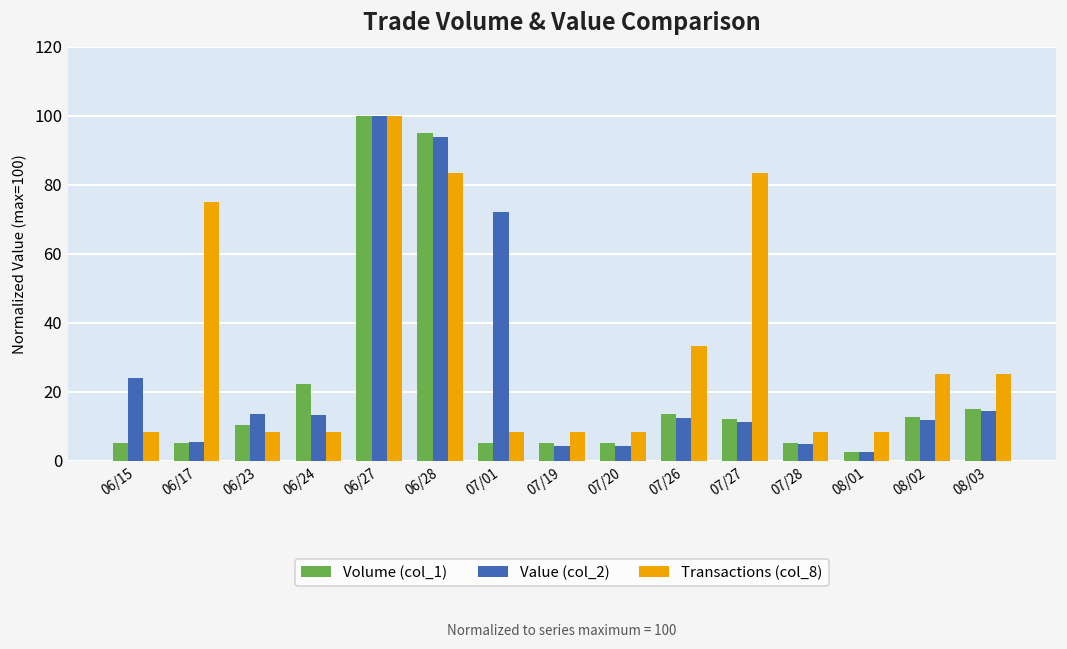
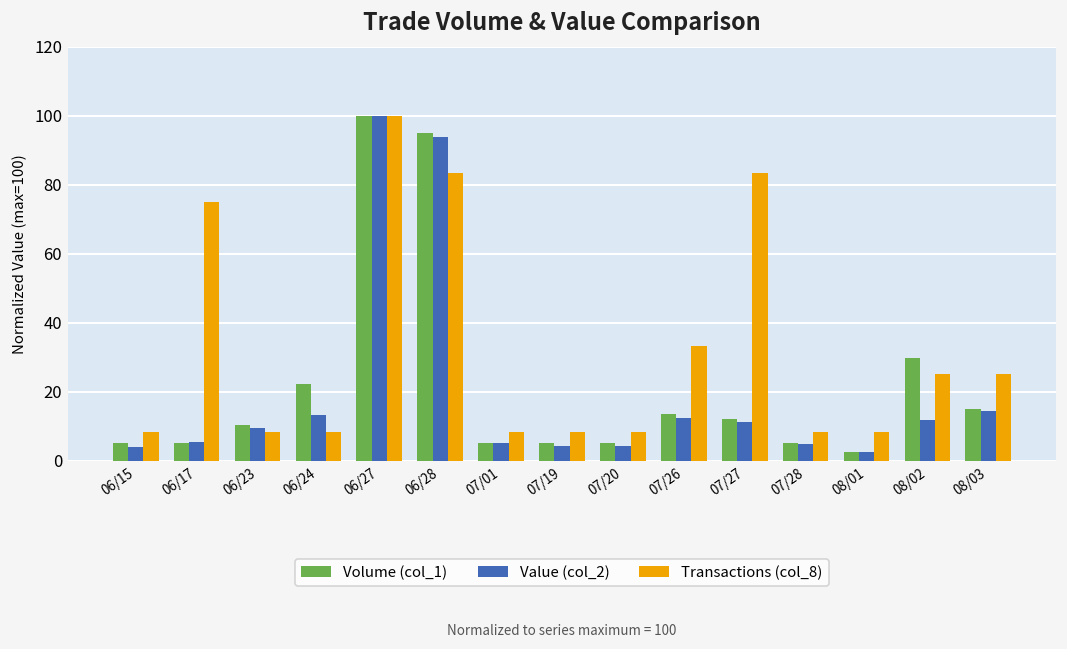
  {
    "Volume (col_1)": {
      "06/15": 5,
      "06/17": 5,
      "06/23": 10,
      "06/24": 22,
      "06/27": 100,
      "06/28": 95,
      "07/01": 5,
      "07/19": 5,
      "07/20": 5,
      "07/26": 14,
      "07/27": 12,
      "07/28": 5,
      "08/01": 3,
-     "08/02": 13,
+     "08/02": 30,
      "08/03": 15
    },
    "Value (col_2)": {
-     "06/15": 24,
+     "06/15": 4,
      "06/17": 5,
-     "06/23": 13,
+     "06/23": 9,
      "06/24": 13,
      "06/27": 100,
      "06/28": 94,
-     "07/01": 72,
+     "07/01": 5,
      "07/19": 4,
      "07/20": 4,
      "07/26": 12,
      "07/27": 11,
      "07/28": 5,
      "08/01": 2,
      "08/02": 12,
      "08/03": 14
    },
    "Transactions (col_8)": {
      "06/15": 8,
      "06/17": 75,
      "06/23": 8,
      "06/24": 8,
      "06/27": 100,
      "06/28": 83,
      "07/01": 8,
      "07/19": 8,
      "07/20": 8,
      "07/26": 33,
      "07/27": 83,
      "07/28": 8,
      "08/01": 8,
      "08/02": 25,
      "08/03": 25
    }
  }
